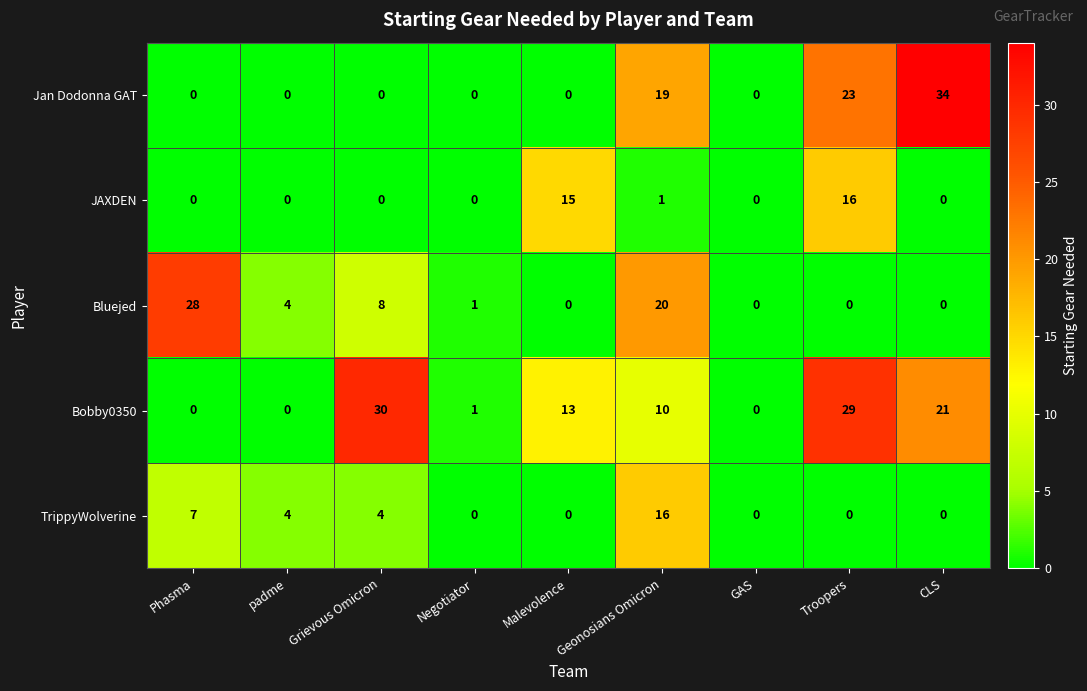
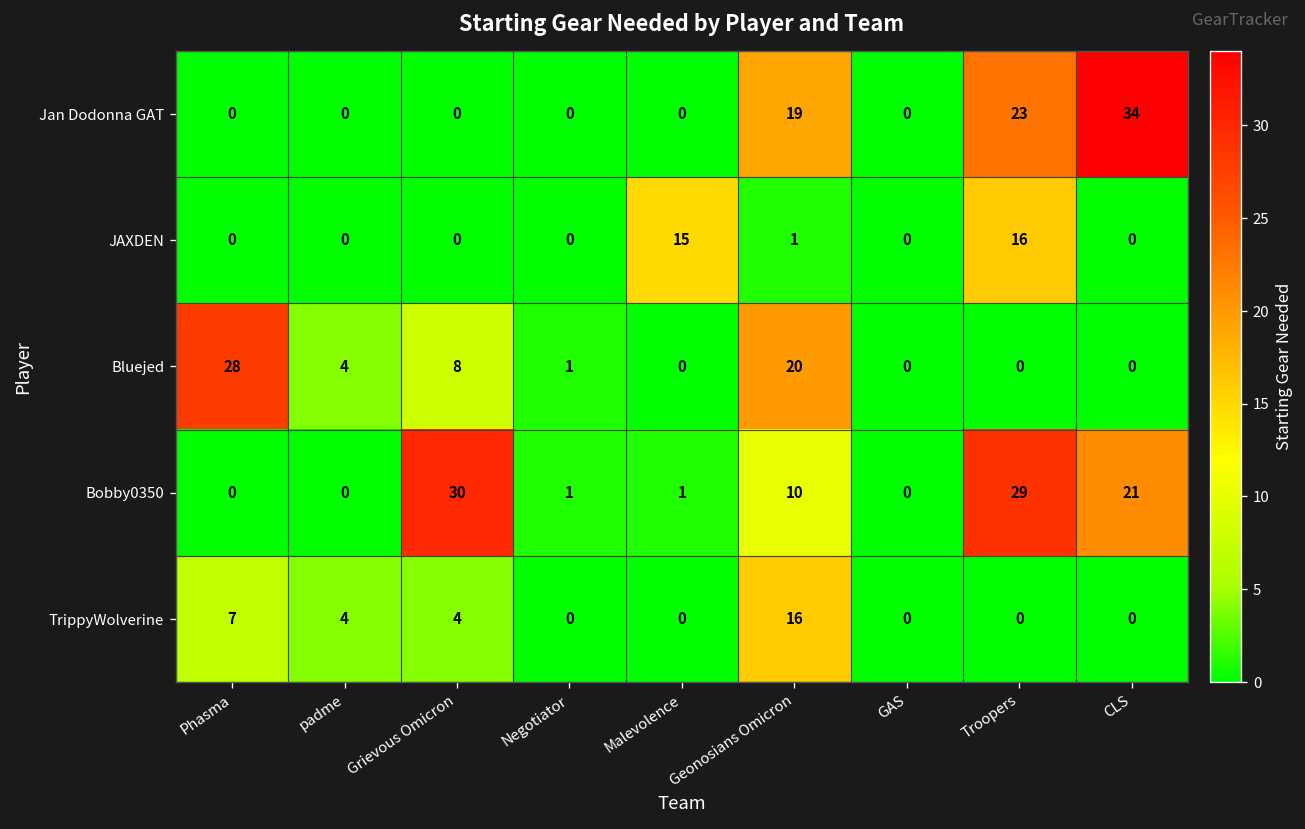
  {
    "Jan Dodonna GAT": {
      "Phasma": 0,
      "padme": 0,
      "Grievous Omicron": 0,
      "Negotiator": 0,
      "Malevolence": 0,
      "Geonosians Omicron": 19,
      "GAS": 0,
      "Troopers": 23,
      "CLS": 34
    },
    "JAXDEN": {
      "Phasma": 0,
      "padme": 0,
      "Grievous Omicron": 0,
      "Negotiator": 0,
      "Malevolence": 15,
      "Geonosians Omicron": 1,
      "GAS": 0,
      "Troopers": 16,
      "CLS": 0
    },
    "Bluejed": {
      "Phasma": 28,
      "padme": 4,
      "Grievous Omicron": 8,
      "Negotiator": 1,
      "Malevolence": 0,
      "Geonosians Omicron": 20,
      "GAS": 0,
      "Troopers": 0,
      "CLS": 0
    },
    "Bobby0350": {
      "Phasma": 0,
      "padme": 0,
      "Grievous Omicron": 30,
      "Negotiator": 1,
-     "Malevolence": 13,
+     "Malevolence": 1,
      "Geonosians Omicron": 10,
      "GAS": 0,
      "Troopers": 29,
      "CLS": 21
    },
    "TrippyWolverine": {
      "Phasma": 7,
      "padme": 4,
      "Grievous Omicron": 4,
      "Negotiator": 0,
      "Malevolence": 0,
      "Geonosians Omicron": 16,
      "GAS": 0,
      "Troopers": 0,
      "CLS": 0
    }
  }
